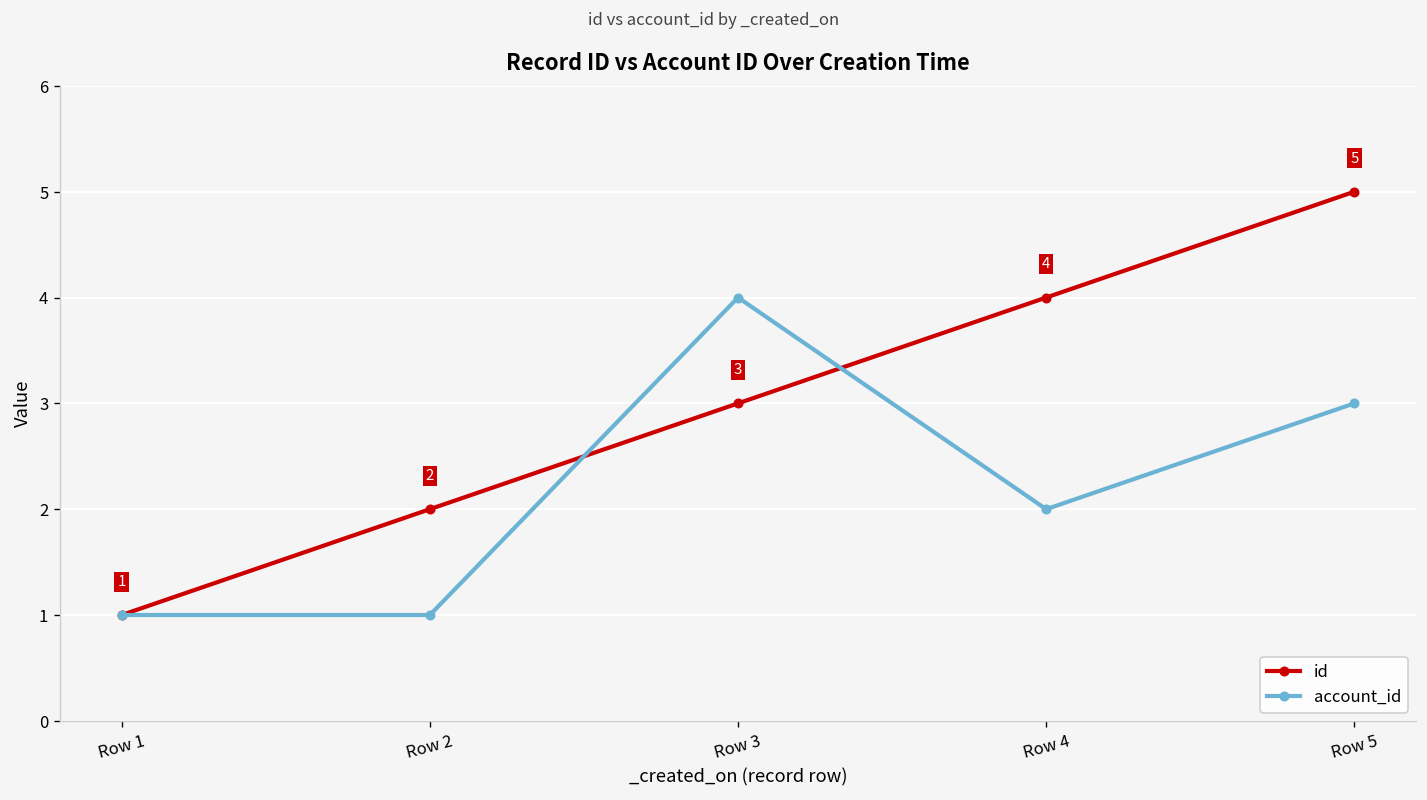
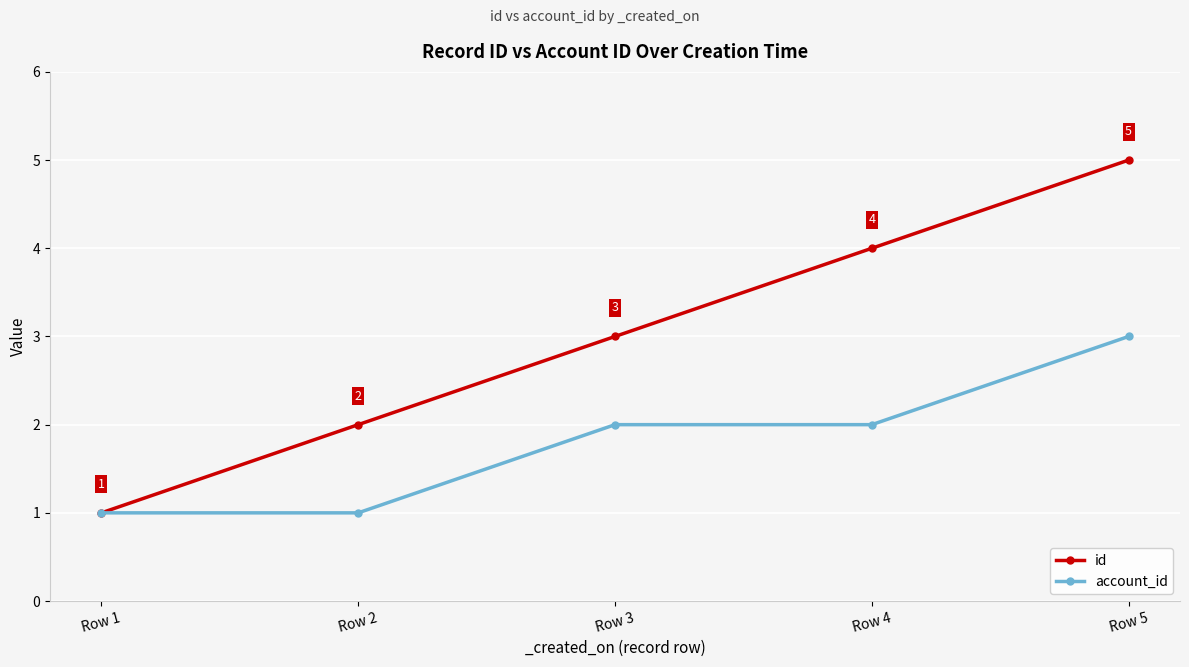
  {
    "account_id": {
      "Row 2": 1,
-     "Row 3": 4,
+     "Row 3": 2,
      "Row 4": 2,
      "Row 5": 3
    }
  }
